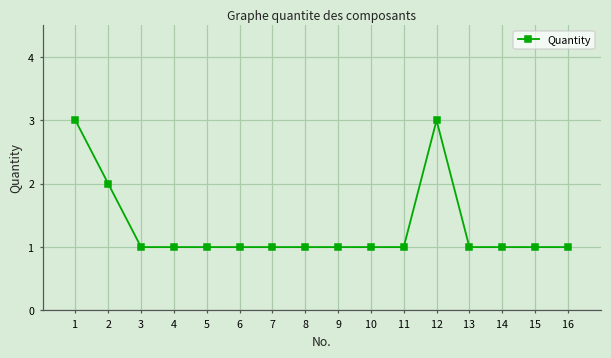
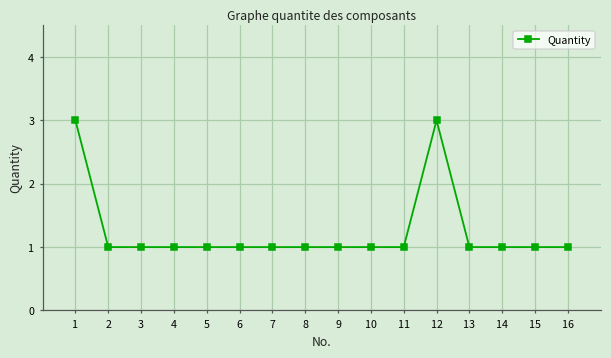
  {
    "1": 3,
-   "2": 2,
+   "2": 1,
    "3": 1,
    "4": 1,
    "5": 1,
    "6": 1,
    "7": 1,
    "8": 1,
    "9": 1,
    "10": 1,
    "11": 1,
    "12": 3,
    "13": 1,
    "14": 1,
    "15": 1,
    "16": 1
  }
